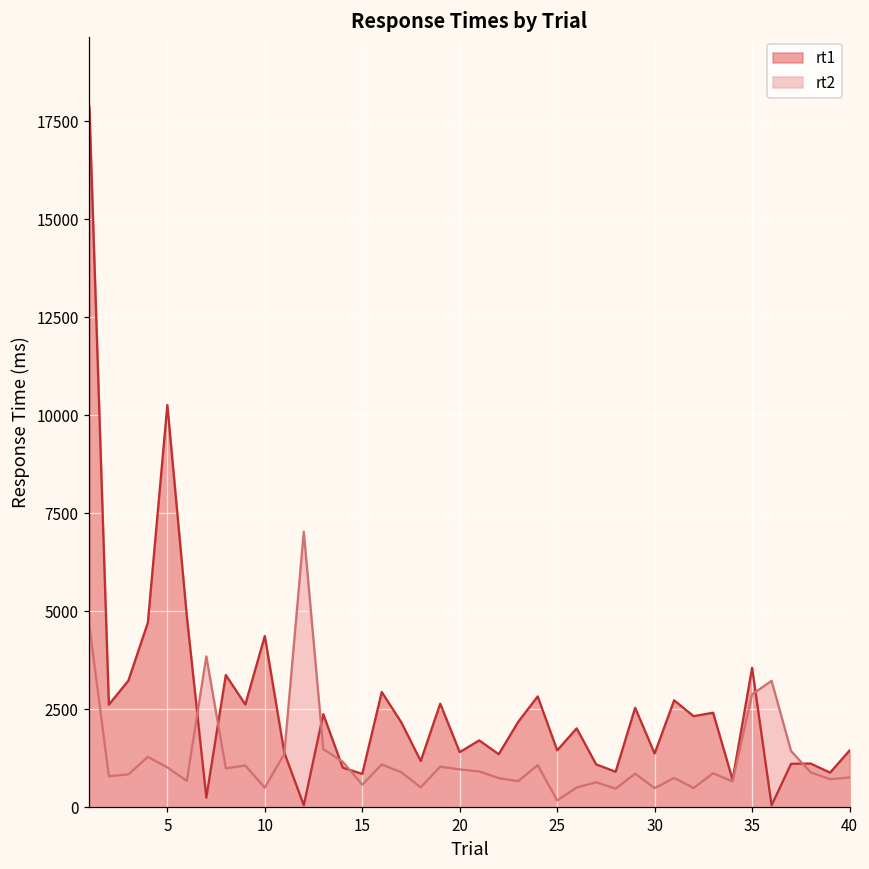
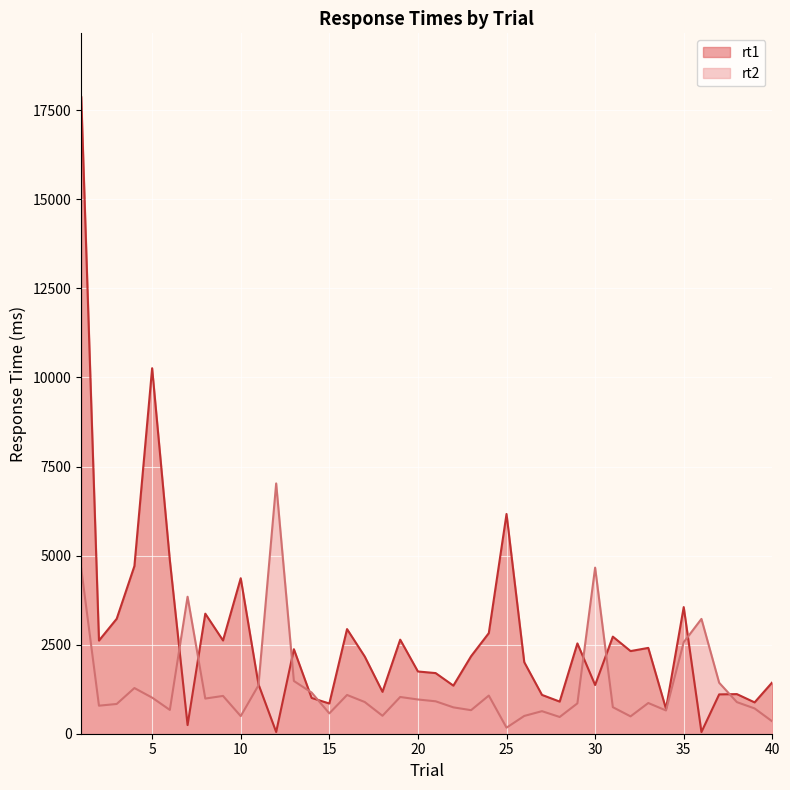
  {
    "rt1": {
      "5": 10300,
      "10": 4400,
      "15": 800,
-     "20": 1400,
-     "25": 1400,
+     "20": 1700,
+     "25": 6200,
      "30": 1400,
      "35": 3600,
      "40": 1400
    },
    "rt2": {
      "5": 1000,
      "10": 500,
      "15": 600,
      "20": 1000,
      "25": 200,
-     "30": 500,
-     "35": 2900,
-     "40": 800
+     "30": 4700,
+     "35": 2600,
+     "40": 300
    }
  }
